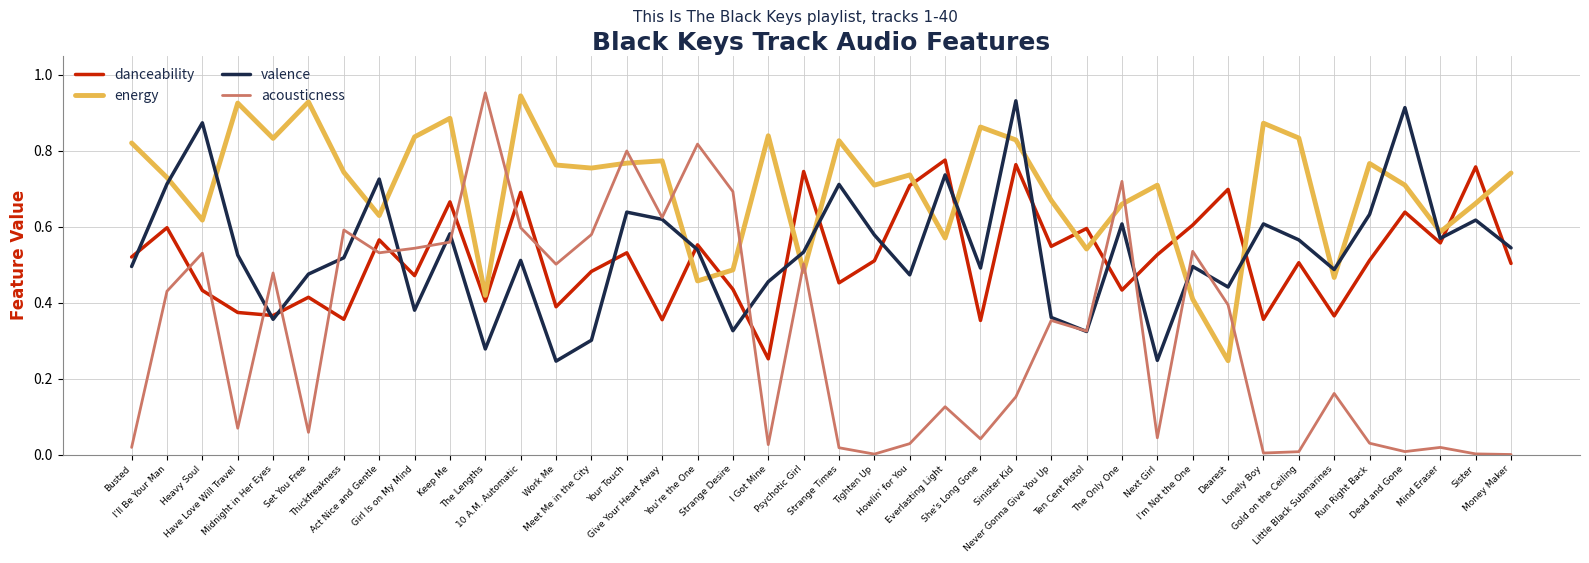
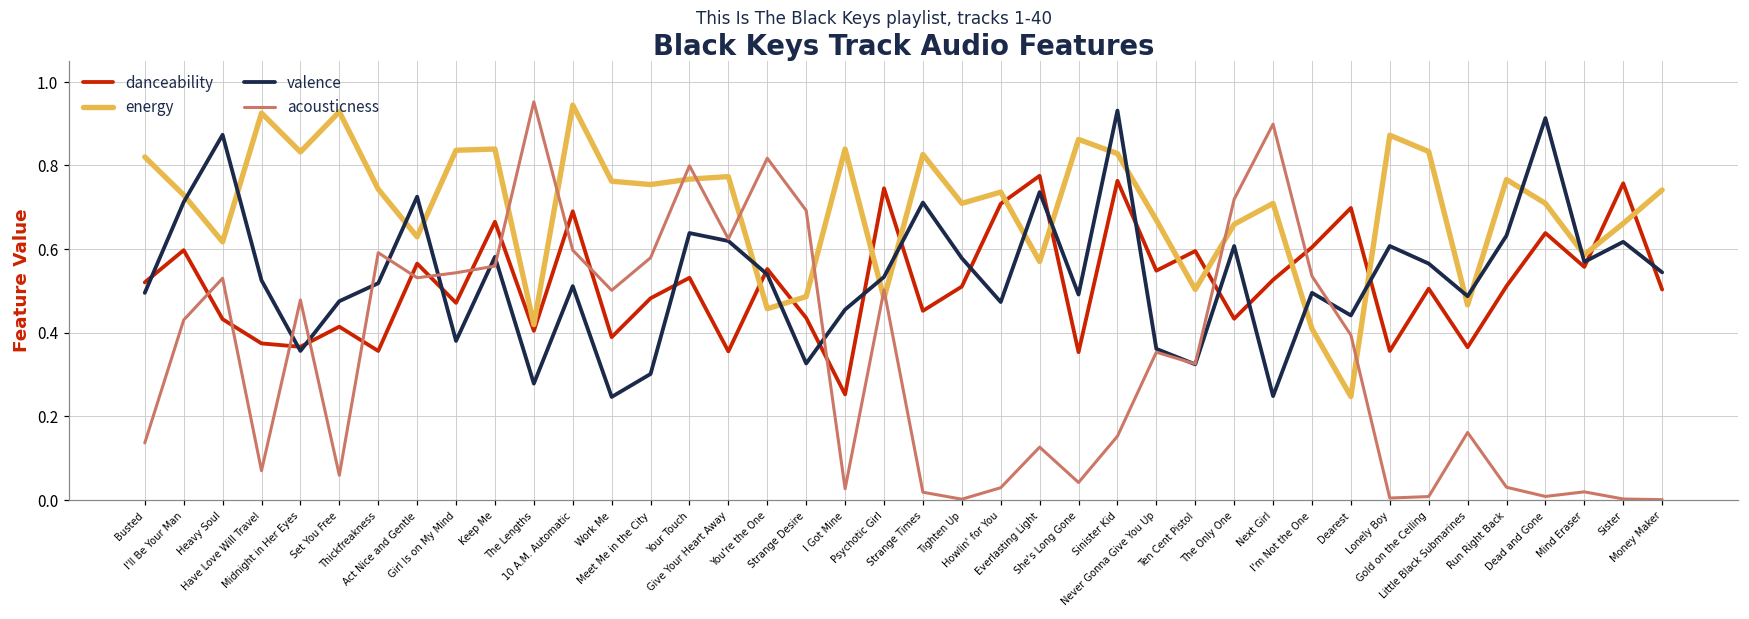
  {
    "danceability": {
      "Busted": 0.52,
      "I'll Be Your Man": 0.60,
      "Heavy Soul": 0.43,
      "Have Love Will Travel": 0.37,
      "Midnight in Her Eyes": 0.37,
      "Set You Free": 0.41,
      "Thickfreakness": 0.36,
      "Act Nice and Gentle": 0.57,
      "Girl Is on My Mind": 0.47,
      "Keep Me": 0.67,
      "The Lengths": 0.40,
      "10 A.M. Automatic": 0.69,
      "Work Me": 0.39,
      "Meet Me in the City": 0.48,
      "Your Touch": 0.53,
      "Give Your Heart Away": 0.36,
      "You're the One": 0.55,
      "Strange Desire": 0.44,
      "I Got Mine": 0.25,
      "Psychotic Girl": 0.75,
      "Strange Times": 0.45,
      "Tighten Up": 0.51,
      "Howlin' for You": 0.71,
      "Everlasting Light": 0.78,
      "She's Long Gone": 0.35,
      "Sinister Kid": 0.76,
      "Never Gonna Give You Up": 0.55,
      "Ten Cent Pistol": 0.60,
      "The Only One": 0.43,
      "Next Girl": 0.53,
      "I'm Not the One": 0.60,
      "Dearest": 0.70,
      "Lonely Boy": 0.36,
      "Gold on the Ceiling": 0.51,
      "Little Black Submarines": 0.37,
      "Run Right Back": 0.51,
      "Dead and Gone": 0.64,
      "Mind Eraser": 0.56,
      "Sister": 0.76,
      "Money Maker": 0.50
    },
    "energy": {
      "Busted": 0.82,
      "I'll Be Your Man": 0.73,
      "Heavy Soul": 0.62,
      "Have Love Will Travel": 0.93,
      "Midnight in Her Eyes": 0.83,
      "Set You Free": 0.93,
      "Thickfreakness": 0.74,
      "Act Nice and Gentle": 0.63,
      "Girl Is on My Mind": 0.84,
-     "Keep Me": 0.89,
+     "Keep Me": 0.84,
      "The Lengths": 0.42,
      "10 A.M. Automatic": 0.94,
      "Work Me": 0.76,
      "Meet Me in the City": 0.75,
      "Your Touch": 0.77,
      "Give Your Heart Away": 0.77,
      "You're the One": 0.46,
      "Strange Desire": 0.49,
      "I Got Mine": 0.84,
      "Psychotic Girl": 0.48,
      "Strange Times": 0.83,
      "Tighten Up": 0.71,
      "Howlin' for You": 0.74,
      "Everlasting Light": 0.57,
      "She's Long Gone": 0.86,
      "Sinister Kid": 0.83,
      "Never Gonna Give You Up": 0.67,
-     "Ten Cent Pistol": 0.54,
+     "Ten Cent Pistol": 0.50,
      "The Only One": 0.66,
      "Next Girl": 0.71,
      "I'm Not the One": 0.41,
      "Dearest": 0.25,
      "Lonely Boy": 0.87,
      "Gold on the Ceiling": 0.83,
      "Little Black Submarines": 0.47,
      "Run Right Back": 0.77,
      "Dead and Gone": 0.71,
      "Mind Eraser": 0.59,
      "Sister": 0.66,
      "Money Maker": 0.74
    },
    "valence": {
      "Busted": 0.50,
      "I'll Be Your Man": 0.71,
      "Heavy Soul": 0.87,
      "Have Love Will Travel": 0.53,
      "Midnight in Her Eyes": 0.36,
      "Set You Free": 0.48,
      "Thickfreakness": 0.52,
      "Act Nice and Gentle": 0.73,
      "Girl Is on My Mind": 0.38,
      "Keep Me": 0.58,
      "The Lengths": 0.28,
      "10 A.M. Automatic": 0.51,
      "Work Me": 0.25,
      "Meet Me in the City": 0.30,
      "Your Touch": 0.64,
      "You're the One": 0.54,
      "Strange Desire": 0.33,
      "I Got Mine": 0.46,
      "Psychotic Girl": 0.53,
      "Strange Times": 0.71,
      "Tighten Up": 0.58,
      "Howlin' for You": 0.47,
      "Everlasting Light": 0.74,
      "She's Long Gone": 0.49,
      "Sinister Kid": 0.93,
      "Never Gonna Give You Up": 0.36,
      "The Only One": 0.61,
      "Next Girl": 0.25,
      "I'm Not the One": 0.50,
      "Dearest": 0.44,
      "Lonely Boy": 0.61,
      "Gold on the Ceiling": 0.57,
      "Little Black Submarines": 0.49,
      "Run Right Back": 0.63,
      "Dead and Gone": 0.91,
      "Mind Eraser": 0.57,
      "Sister": 0.62,
      "Money Maker": 0.54
    },
    "acousticness": {
-     "Busted": 0.02,
+     "Busted": 0.14,
      "I'll Be Your Man": 0.43,
      "Heavy Soul": 0.53,
      "Have Love Will Travel": 0.07,
      "Midnight in Her Eyes": 0.48,
      "Set You Free": 0.06,
      "Thickfreakness": 0.59,
      "Act Nice and Gentle": 0.53,
      "Girl Is on My Mind": 0.54,
      "Keep Me": 0.56,
      "The Lengths": 0.95,
      "10 A.M. Automatic": 0.60,
      "Work Me": 0.50,
      "Meet Me in the City": 0.58,
      "Your Touch": 0.80,
      "You're the One": 0.82,
      "Strange Desire": 0.69,
      "I Got Mine": 0.03,
      "Psychotic Girl": 0.50,
      "Strange Times": 0.02,
      "Tighten Up": 0.00,
      "Howlin' for You": 0.03,
      "Everlasting Light": 0.13,
      "She's Long Gone": 0.04,
      "Sinister Kid": 0.15,
      "Never Gonna Give You Up": 0.35,
      "The Only One": 0.72,
-     "Next Girl": 0.04,
+     "Next Girl": 0.90,
      "I'm Not the One": 0.54,
      "Dearest": 0.39,
      "Lonely Boy": 0.00,
      "Gold on the Ceiling": 0.01,
      "Little Black Submarines": 0.16,
      "Run Right Back": 0.03,
      "Dead and Gone": 0.01,
      "Mind Eraser": 0.02,
      "Sister": 0.00,
      "Money Maker": 0.00
    }
  }
